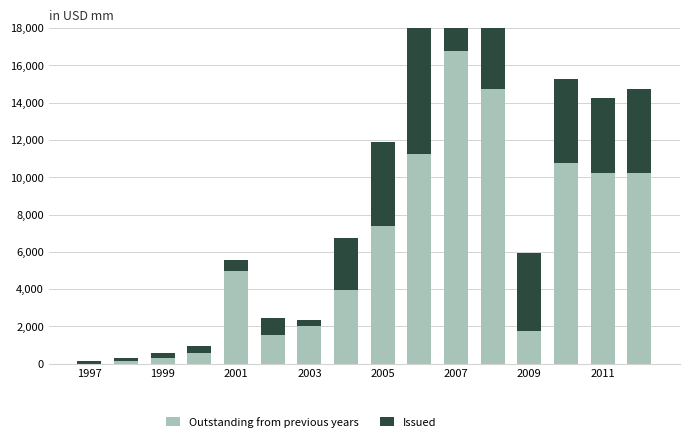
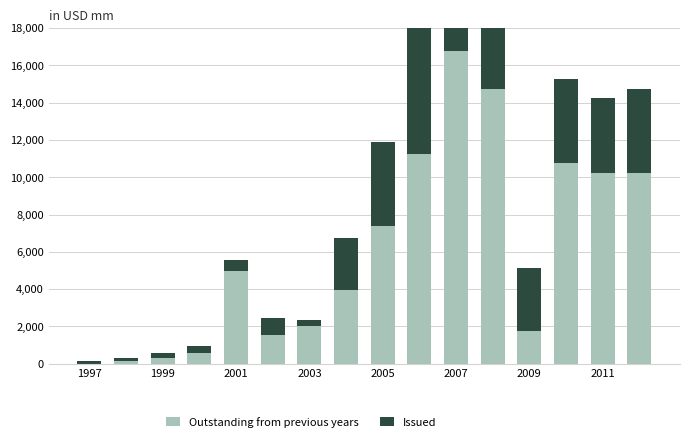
  {
    "Outstanding from previous years": {
      "1997": "0",
      "1999": "300",
      "2001": "5,000",
      "2003": "2,000",
      "2005": "7,400",
      "2007": "16,800",
      "2009": "1,800",
      "2011": "10,300"
    },
    "Issued": {
      "1999": "300",
      "2001": "600",
      "2003": "300",
      "2005": "4,500",
-     "2009": "4,200",
+     "2009": "3,400",
      "2011": "4,000"
    }
  }
